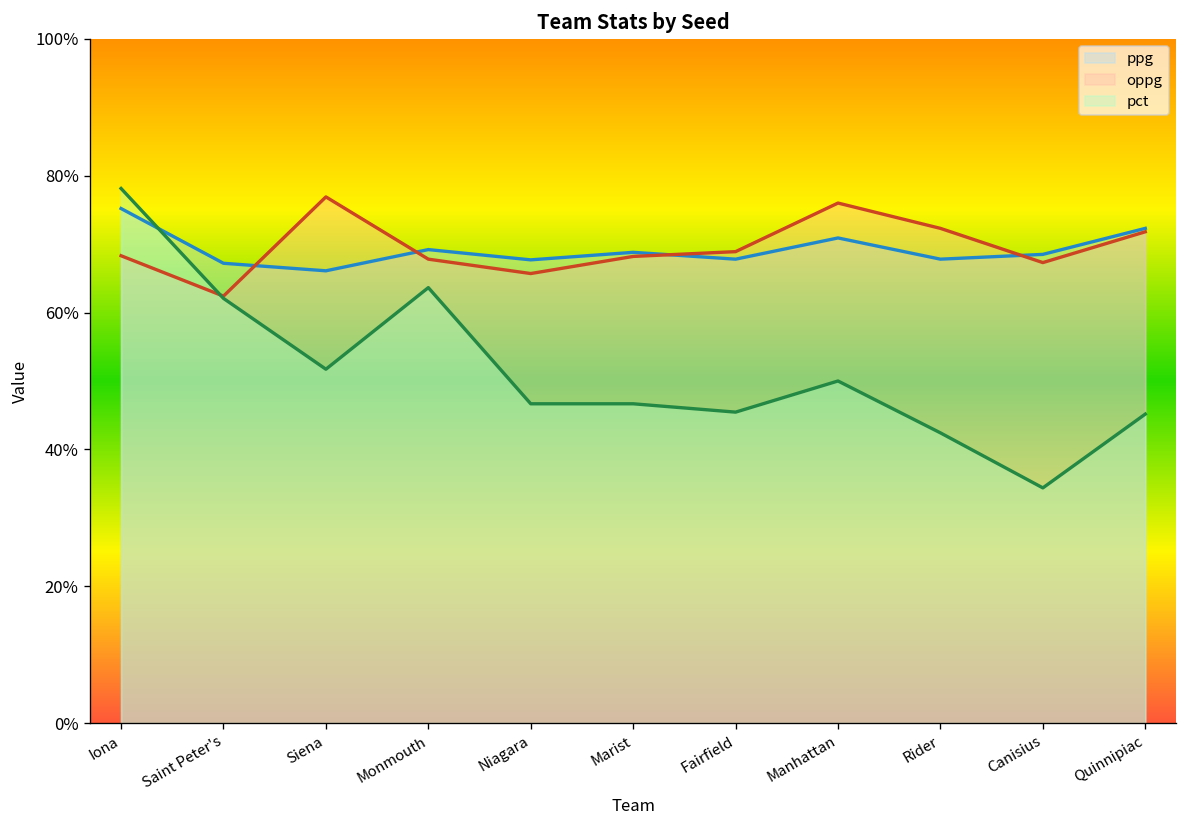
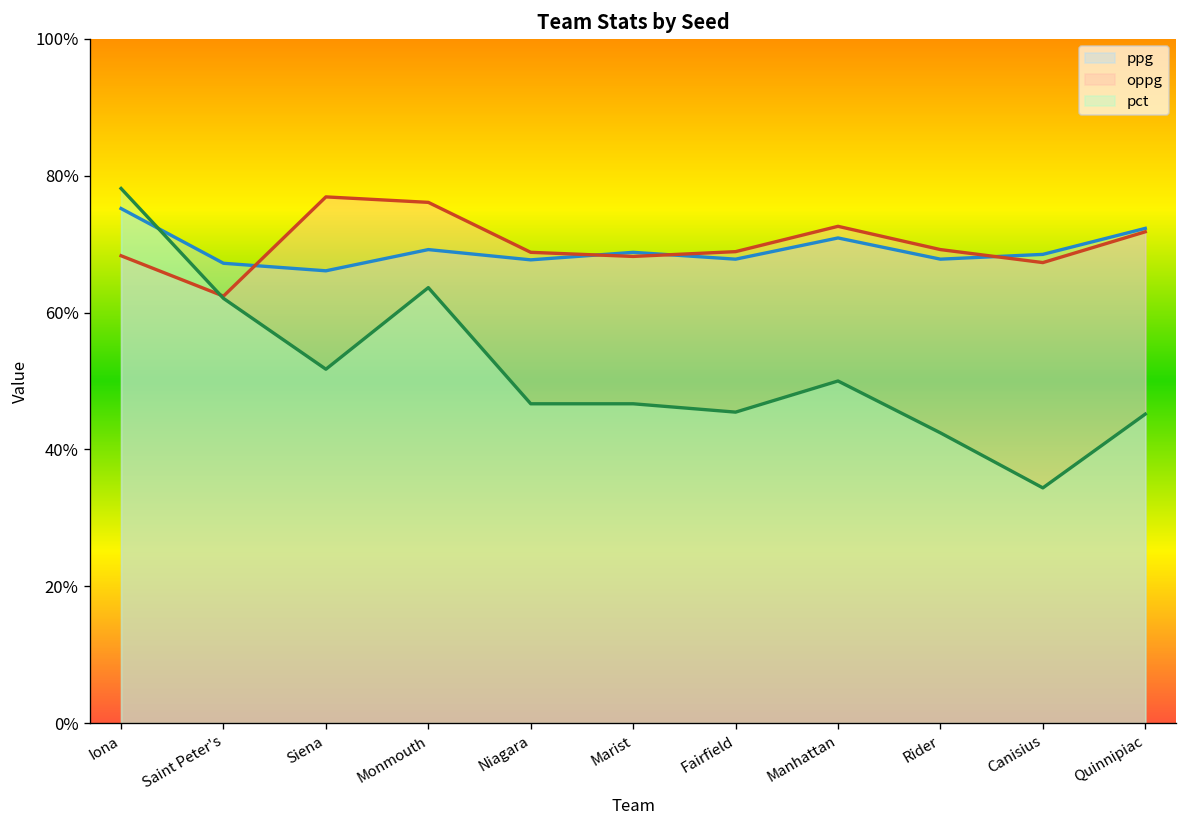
  {
    "oppg": {
      "Iona": "68%",
      "Siena": "77%",
-     "Monmouth": "68%",
-     "Niagara": "66%",
+     "Monmouth": "76%",
+     "Niagara": "69%",
      "Marist": "68%",
      "Fairfield": "69%",
-     "Manhattan": "76%",
-     "Rider": "72%",
+     "Manhattan": "73%",
+     "Rider": "69%",
      "Canisius": "67%",
      "Quinnipiac": "72%"
    }
  }
